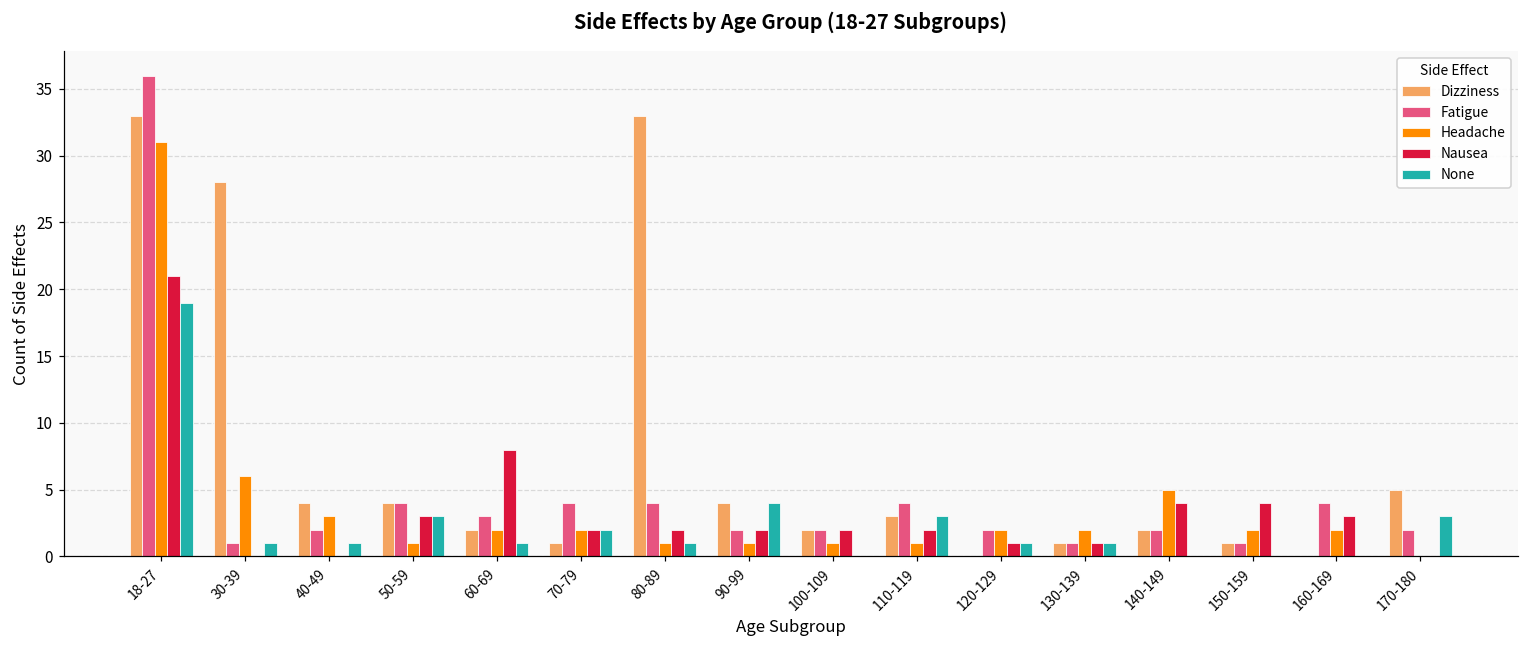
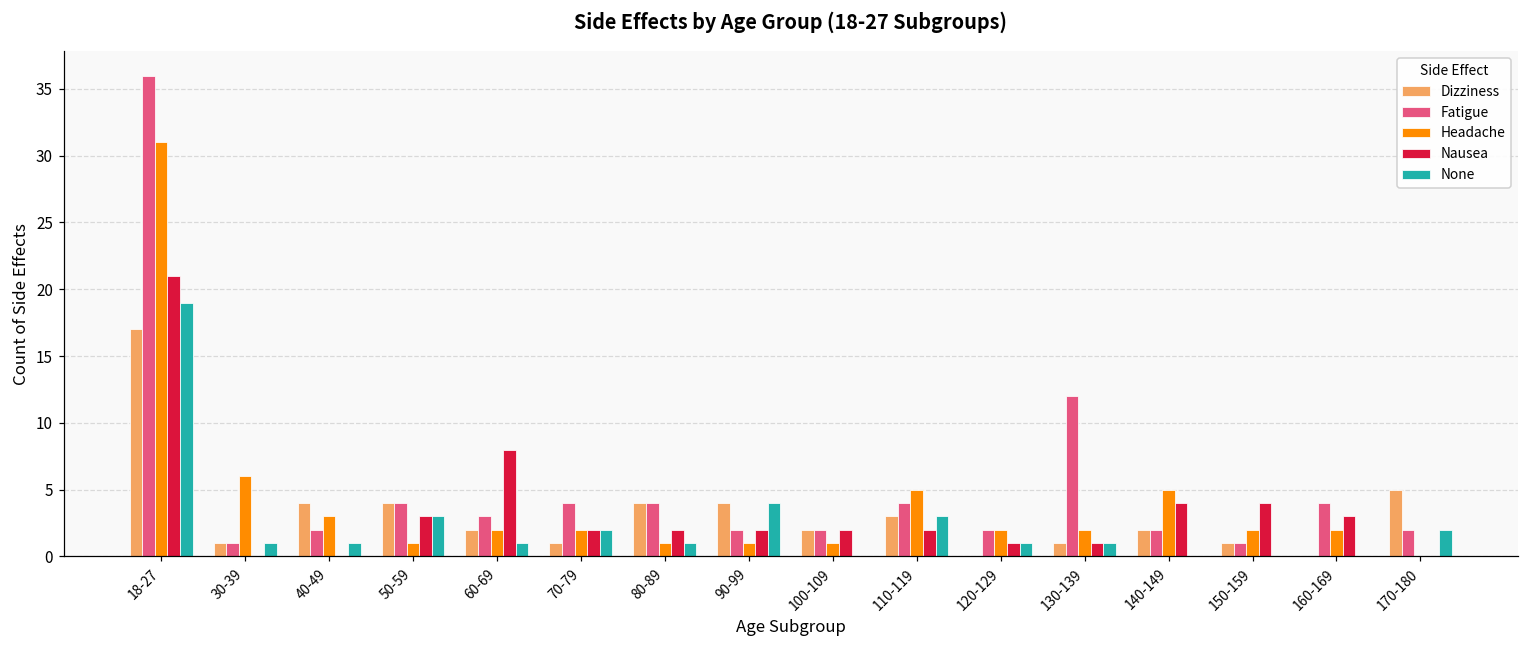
  {
    "Dizziness": {
-     "18-27": 33,
-     "30-39": 28,
+     "18-27": 17,
+     "30-39": 1,
      "40-49": 4,
      "50-59": 4,
      "60-69": 2,
      "70-79": 1,
-     "80-89": 33,
+     "80-89": 4,
      "90-99": 4,
      "100-109": 2,
      "110-119": 3,
      "120-129": 0,
      "130-139": 1,
      "140-149": 2,
      "150-159": 1,
      "160-169": 0,
      "170-180": 5
    },
    "Fatigue": {
      "18-27": 36,
      "30-39": 1,
      "40-49": 2,
      "50-59": 4,
      "60-69": 3,
      "70-79": 4,
      "80-89": 4,
      "90-99": 2,
      "100-109": 2,
      "110-119": 4,
      "120-129": 2,
-     "130-139": 1,
+     "130-139": 12,
      "140-149": 2,
      "150-159": 1,
      "160-169": 4,
      "170-180": 2
    },
    "Headache": {
      "18-27": 31,
      "30-39": 6,
      "40-49": 3,
      "50-59": 1,
      "60-69": 2,
      "70-79": 2,
      "80-89": 1,
      "90-99": 1,
      "100-109": 1,
-     "110-119": 1,
+     "110-119": 5,
      "120-129": 2,
      "130-139": 2,
      "140-149": 5,
      "150-159": 2,
      "160-169": 2,
      "170-180": 0
    },
    "Nausea": {
      "18-27": 21,
      "30-39": 0,
      "40-49": 0,
      "50-59": 3,
      "60-69": 8,
      "70-79": 2,
      "80-89": 2,
      "90-99": 2,
      "100-109": 2,
      "110-119": 2,
      "120-129": 1,
      "130-139": 1,
      "140-149": 4,
      "150-159": 4,
      "160-169": 3,
      "170-180": 0
    },
    "None": {
      "18-27": 19,
      "30-39": 1,
      "40-49": 1,
      "50-59": 3,
      "60-69": 1,
      "70-79": 2,
      "80-89": 1,
      "90-99": 4,
      "100-109": 0,
      "110-119": 3,
      "120-129": 1,
      "130-139": 1,
      "140-149": 0,
      "150-159": 0,
      "160-169": 0,
-     "170-180": 3
+     "170-180": 2
    }
  }
